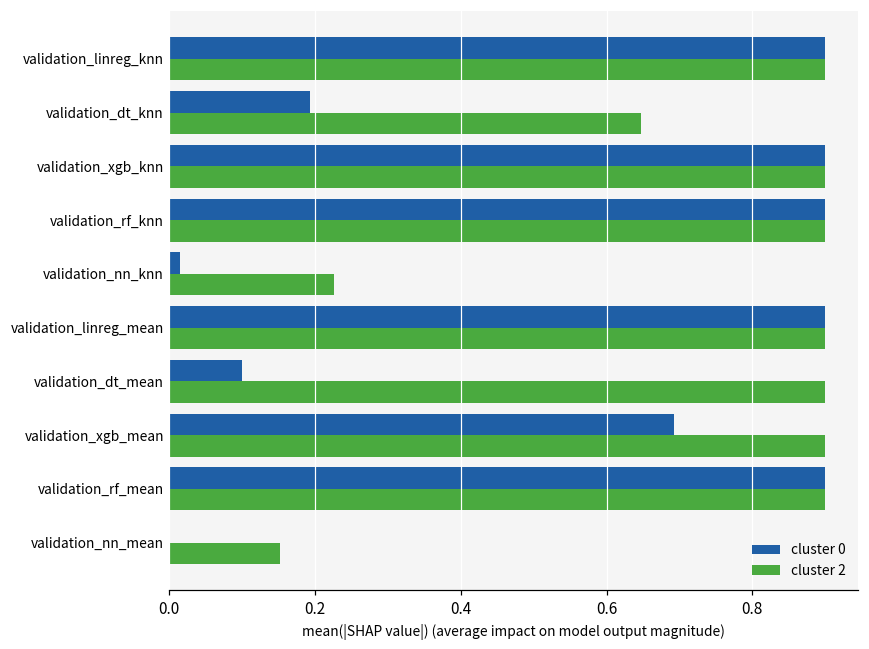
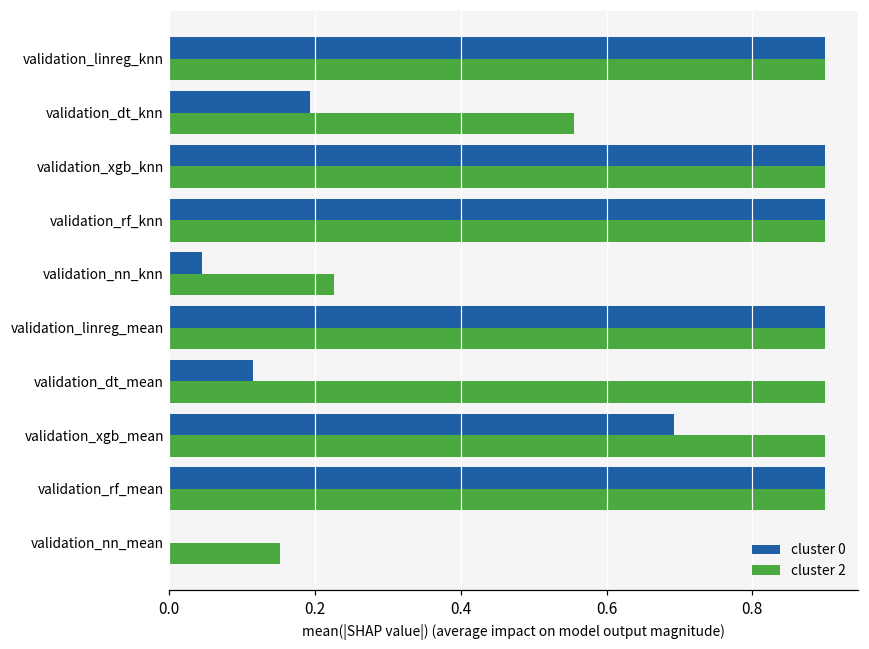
  {
    "cluster 0": {
      "validation_linreg_knn": 0.90,
      "validation_dt_knn": 0.19,
      "validation_xgb_knn": 0.90,
      "validation_rf_knn": 0.90,
-     "validation_nn_knn": 0.01,
+     "validation_nn_knn": 0.04,
      "validation_linreg_mean": 0.90,
-     "validation_dt_mean": 0.10,
+     "validation_dt_mean": 0.11,
      "validation_xgb_mean": 0.69,
      "validation_rf_mean": 0.90
    },
    "cluster 2": {
      "validation_linreg_knn": 0.90,
-     "validation_dt_knn": 0.65,
+     "validation_dt_knn": 0.56,
      "validation_xgb_knn": 0.90,
      "validation_rf_knn": 0.90,
      "validation_nn_knn": 0.23,
      "validation_linreg_mean": 0.90,
      "validation_dt_mean": 0.90,
      "validation_xgb_mean": 0.90,
      "validation_rf_mean": 0.90,
      "validation_nn_mean": 0.15
    }
  }
